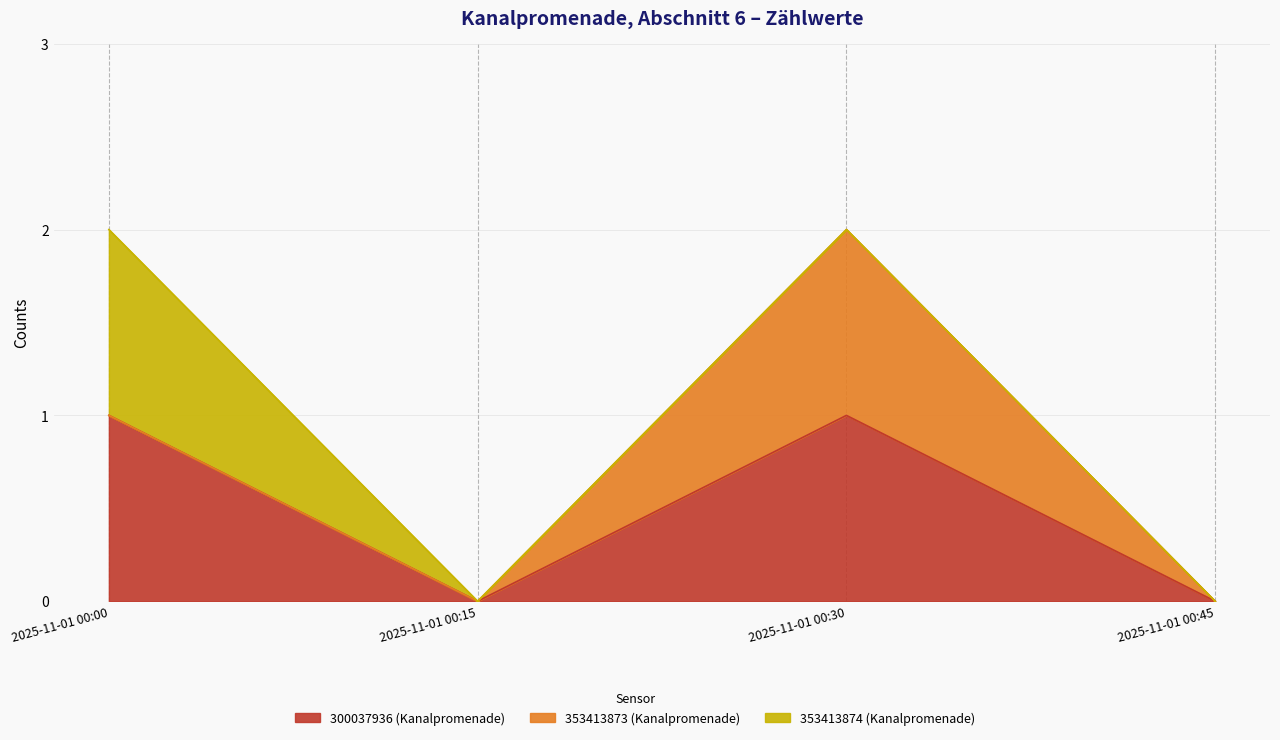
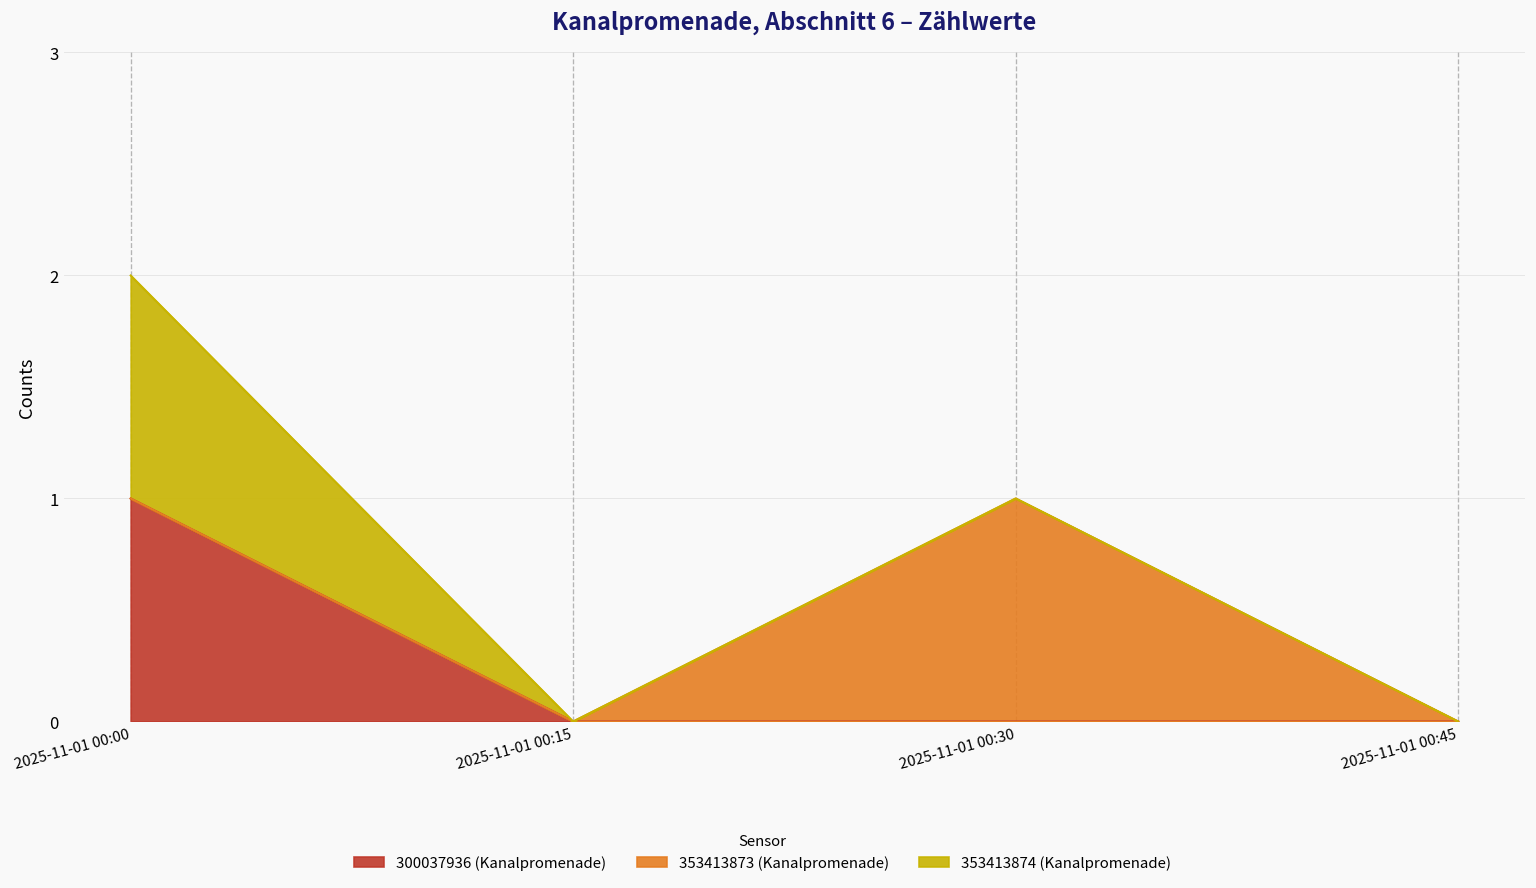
  {
    "300037936 (Kanalpromenade)": {
-     "2025-11-01 00:30": 1
+     "2025-11-01 00:30": 0
    },
    "353413874 (Kanalpromenade)": {
      "2025-11-01 00:00": 1
    }
  }
